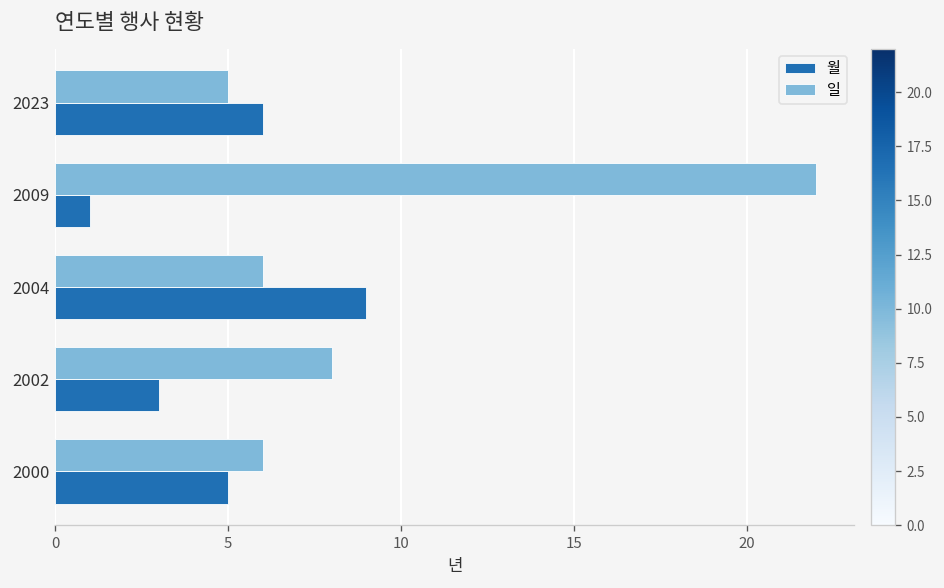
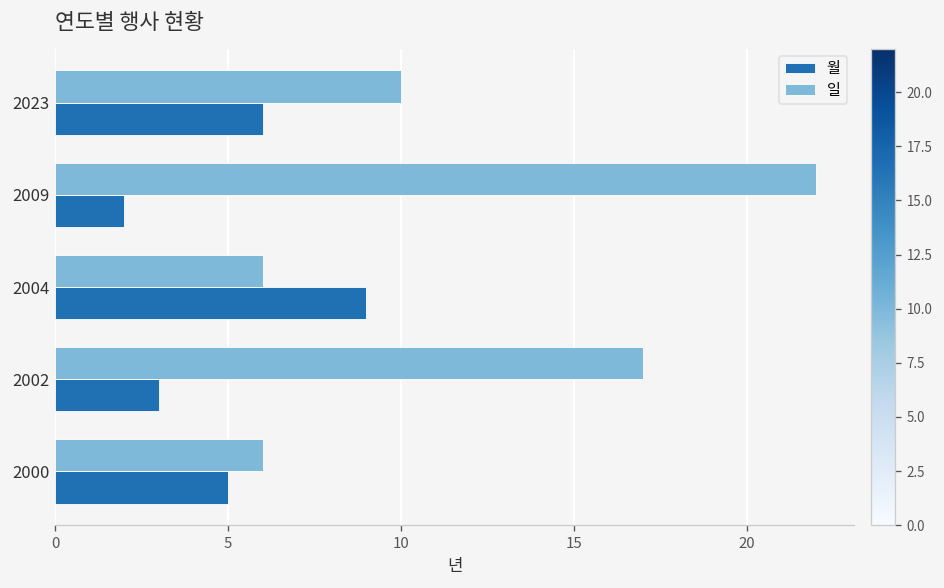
  {
    "월": {
      "2023": 6,
-     "2009": 1,
+     "2009": 2,
      "2004": 9,
      "2002": 3,
      "2000": 5
    },
    "일": {
-     "2023": 5,
+     "2023": 10,
      "2009": 22,
      "2004": 6,
-     "2002": 8,
+     "2002": 17,
      "2000": 6
    }
  }
